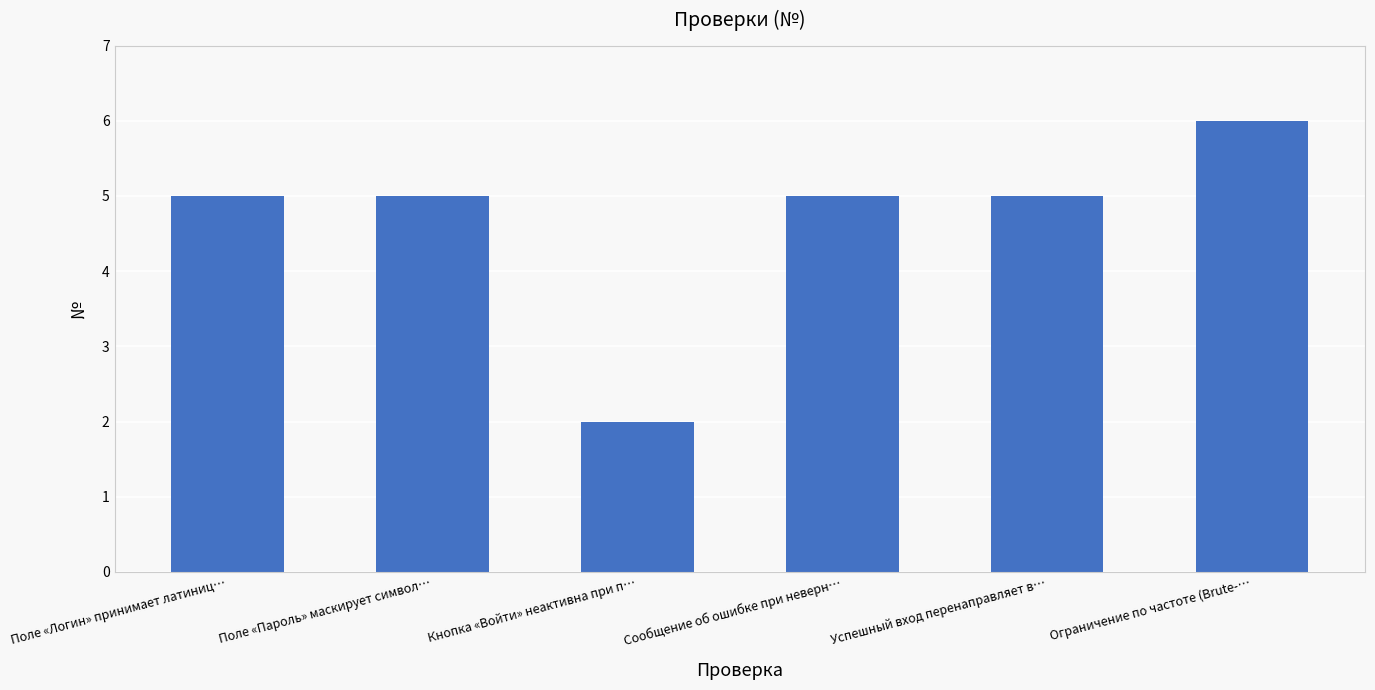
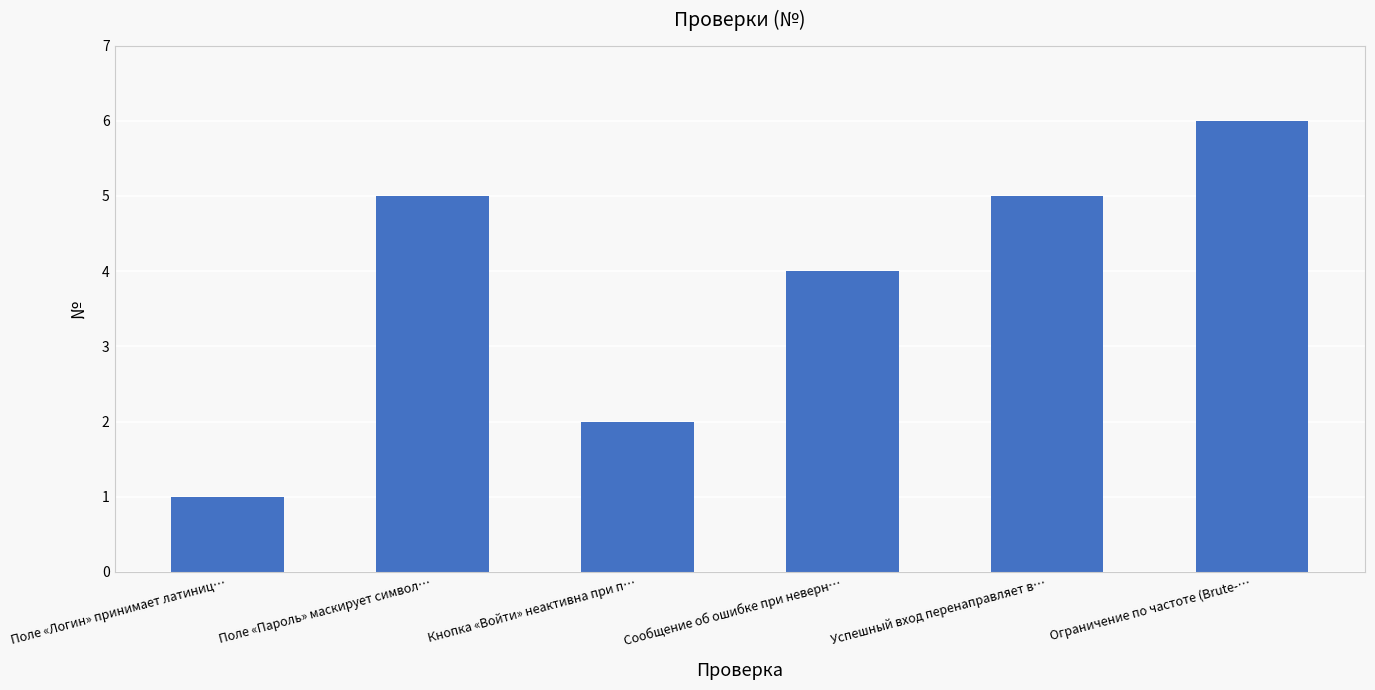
  {
-   "Поле «Логин» принимает латиниц…": 5,
+   "Поле «Логин» принимает латиниц…": 1,
    "Поле «Пароль» маскирует символ…": 5,
    "Кнопка «Войти» неактивна при п…": 2,
-   "Сообщение об ошибке при неверн…": 5,
+   "Сообщение об ошибке при неверн…": 4,
    "Успешный вход перенаправляет в…": 5,
    "Ограничение по частоте (Brute-…": 6
  }
